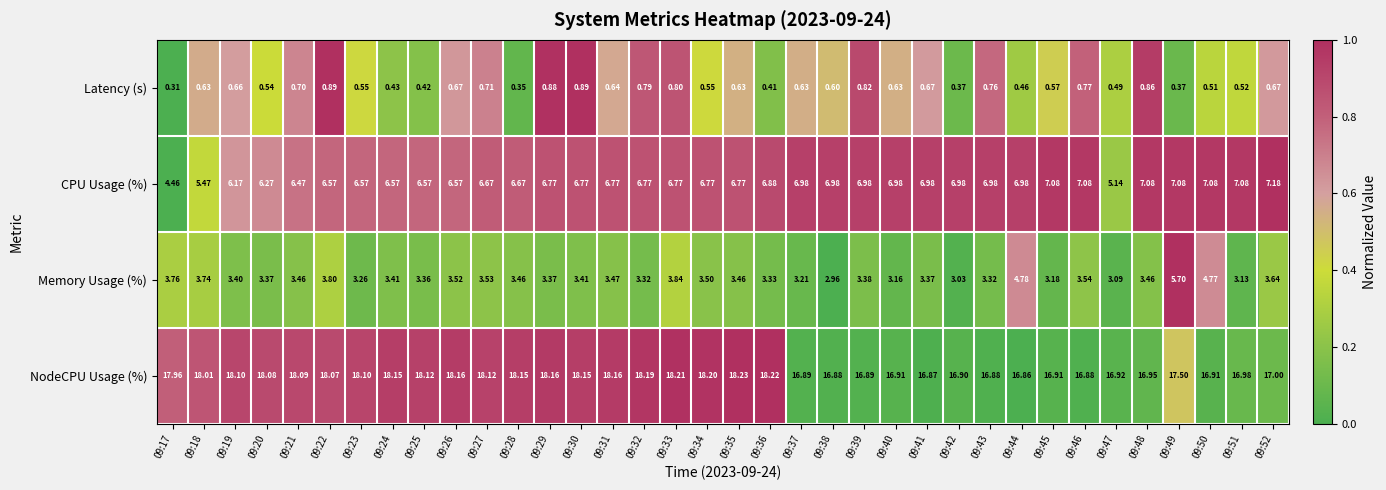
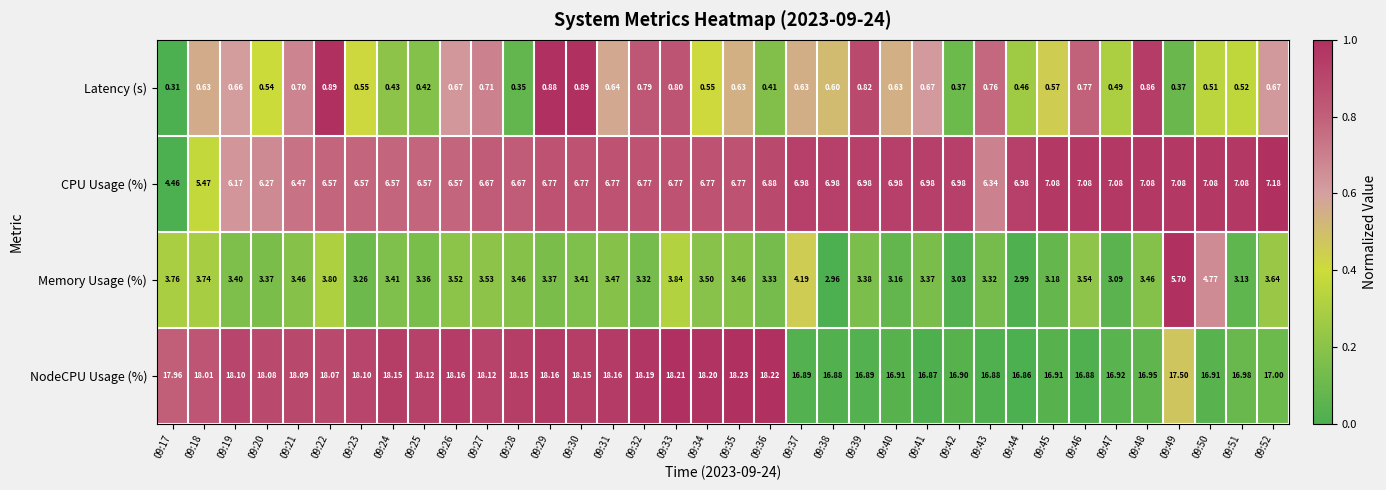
  {
    "Latency (s)": {
      "09:17": 0.31,
      "09:18": 0.63,
      "09:19": 0.66,
      "09:20": 0.54,
      "09:21": 0.70,
      "09:22": 0.89,
      "09:23": 0.55,
      "09:24": 0.43,
      "09:25": 0.42,
      "09:26": 0.67,
      "09:27": 0.71,
      "09:28": 0.35,
      "09:29": 0.88,
      "09:30": 0.89,
      "09:31": 0.64,
      "09:32": 0.79,
      "09:33": 0.80,
      "09:34": 0.55,
      "09:35": 0.63,
      "09:36": 0.41,
      "09:37": 0.63,
      "09:38": 0.60,
      "09:39": 0.82,
      "09:40": 0.63,
      "09:41": 0.67,
      "09:42": 0.37,
      "09:43": 0.76,
      "09:44": 0.46,
      "09:45": 0.57,
      "09:46": 0.77,
      "09:47": 0.49,
      "09:48": 0.86,
      "09:49": 0.37,
      "09:50": 0.51,
      "09:51": 0.52,
      "09:52": 0.67
    },
    "CPU Usage (%)": {
      "09:17": 4.46,
      "09:18": 5.47,
      "09:19": 6.17,
      "09:20": 6.27,
      "09:21": 6.47,
      "09:22": 6.57,
      "09:23": 6.57,
      "09:24": 6.57,
      "09:25": 6.57,
      "09:26": 6.57,
      "09:27": 6.67,
      "09:28": 6.67,
      "09:29": 6.77,
      "09:30": 6.77,
      "09:31": 6.77,
      "09:32": 6.77,
      "09:33": 6.77,
      "09:34": 6.77,
      "09:35": 6.77,
      "09:36": 6.88,
      "09:37": 6.98,
      "09:38": 6.98,
      "09:39": 6.98,
      "09:40": 6.98,
      "09:41": 6.98,
      "09:42": 6.98,
-     "09:43": 6.98,
+     "09:43": 6.34,
      "09:44": 6.98,
      "09:45": 7.08,
      "09:46": 7.08,
-     "09:47": 5.14,
+     "09:47": 7.08,
      "09:48": 7.08,
      "09:49": 7.08,
      "09:50": 7.08,
      "09:51": 7.08,
      "09:52": 7.18
    },
    "Memory Usage (%)": {
      "09:17": 3.76,
      "09:18": 3.74,
      "09:19": 3.40,
      "09:20": 3.37,
      "09:21": 3.46,
      "09:22": 3.80,
      "09:23": 3.26,
      "09:24": 3.41,
      "09:25": 3.36,
      "09:26": 3.52,
      "09:27": 3.53,
      "09:28": 3.46,
      "09:29": 3.37,
      "09:30": 3.41,
      "09:31": 3.47,
      "09:32": 3.32,
      "09:33": 3.84,
      "09:34": 3.50,
      "09:35": 3.46,
      "09:36": 3.33,
-     "09:37": 3.21,
+     "09:37": 4.19,
      "09:38": 2.96,
      "09:39": 3.38,
      "09:40": 3.16,
      "09:41": 3.37,
      "09:42": 3.03,
      "09:43": 3.32,
-     "09:44": 4.78,
+     "09:44": 2.99,
      "09:45": 3.18,
      "09:46": 3.54,
      "09:47": 3.09,
      "09:48": 3.46,
      "09:49": 5.70,
      "09:50": 4.77,
      "09:51": 3.13,
      "09:52": 3.64
    },
    "NodeCPU Usage (%)": {
      "09:17": 17.96,
      "09:18": 18.01,
      "09:19": 18.10,
      "09:20": 18.08,
      "09:21": 18.09,
      "09:22": 18.07,
      "09:23": 18.10,
      "09:24": 18.15,
      "09:25": 18.12,
      "09:26": 18.16,
      "09:27": 18.12,
      "09:28": 18.15,
      "09:29": 18.16,
      "09:30": 18.15,
      "09:31": 18.16,
      "09:32": 18.19,
      "09:33": 18.21,
      "09:34": 18.20,
      "09:35": 18.23,
      "09:36": 18.22,
      "09:37": 16.89,
      "09:38": 16.88,
      "09:39": 16.89,
      "09:40": 16.91,
      "09:41": 16.87,
      "09:42": 16.90,
      "09:43": 16.88,
      "09:44": 16.86,
      "09:45": 16.91,
      "09:46": 16.88,
      "09:47": 16.92,
      "09:48": 16.95,
      "09:49": 17.50,
      "09:50": 16.91,
      "09:51": 16.98,
      "09:52": 17.00
    }
  }
